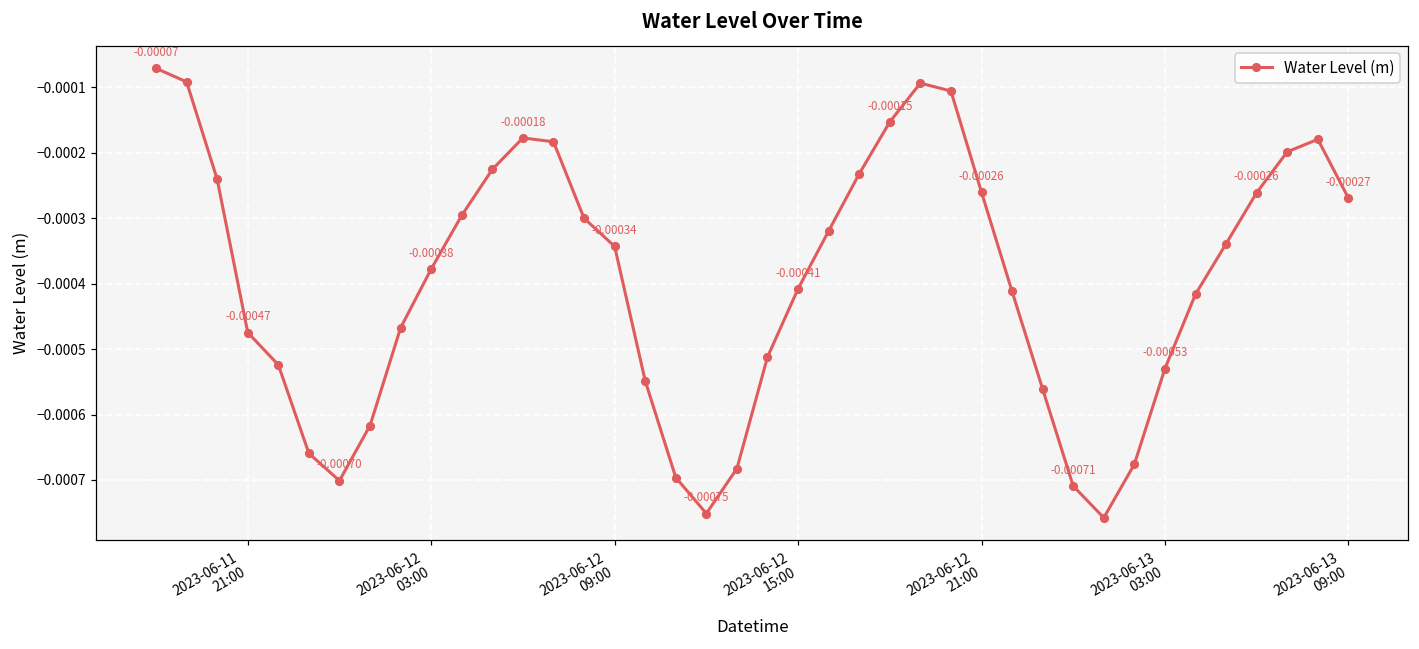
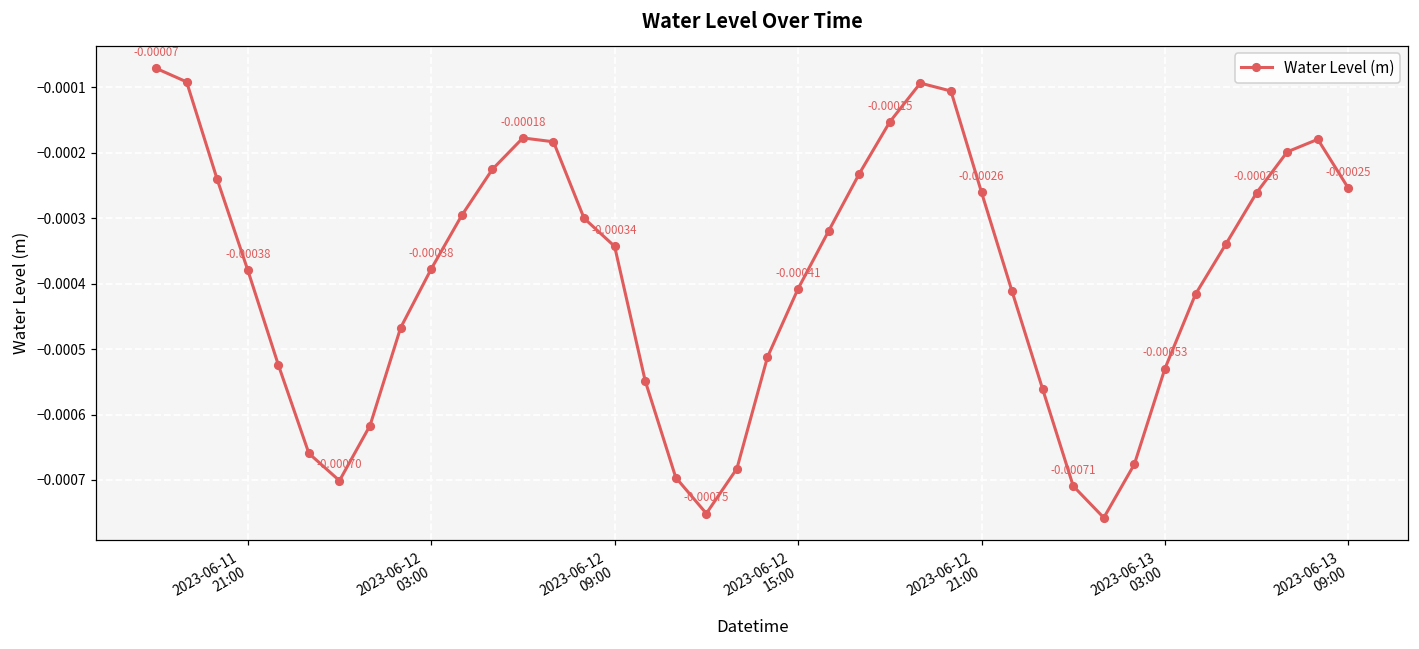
  {
-   "2023-06-11 21:00": -0.00047,
+   "2023-06-11 21:00": -0.00038,
    "2023-06-12 03:00": -0.00038,
    "2023-06-12 09:00": -0.00034,
    "2023-06-12 15:00": -0.00041,
    "2023-06-12 21:00": -0.00026,
    "2023-06-13 03:00": -0.00053,
-   "2023-06-13 09:00": -0.00027
+   "2023-06-13 09:00": -0.00025
  }
